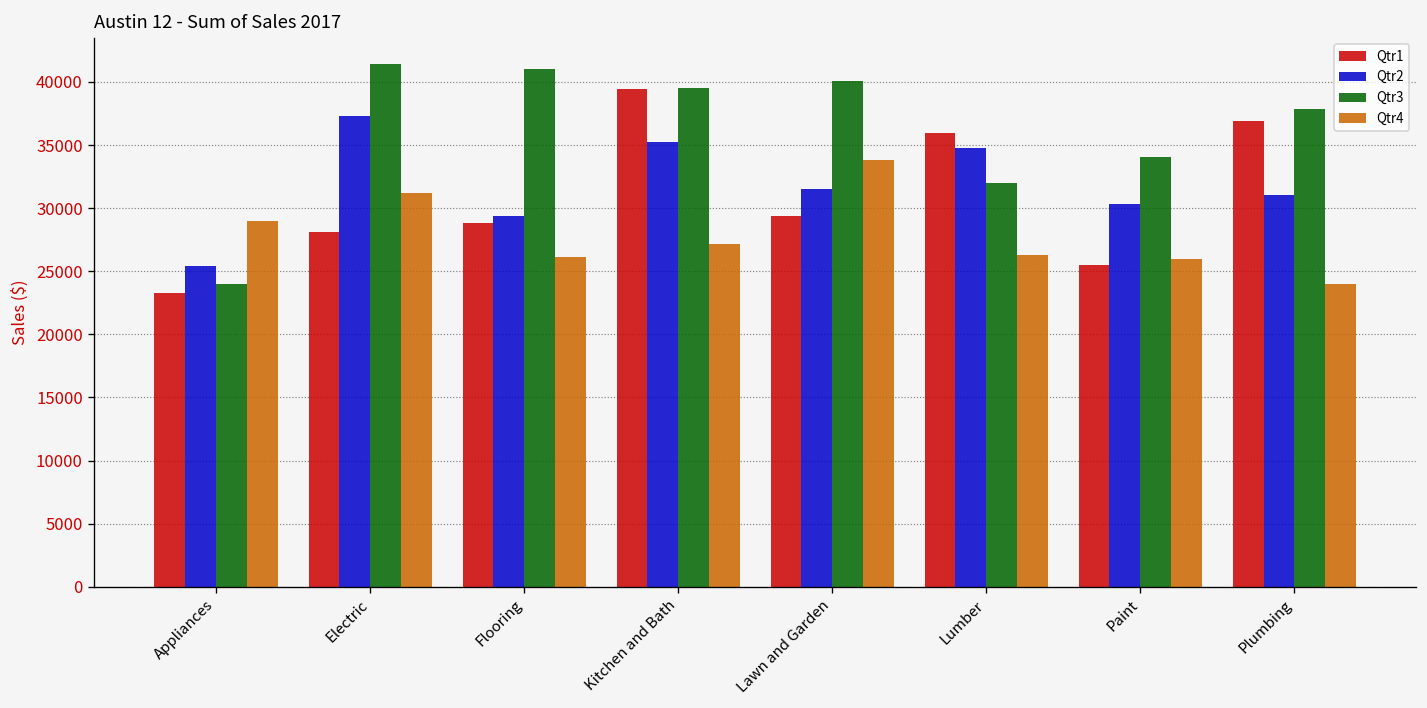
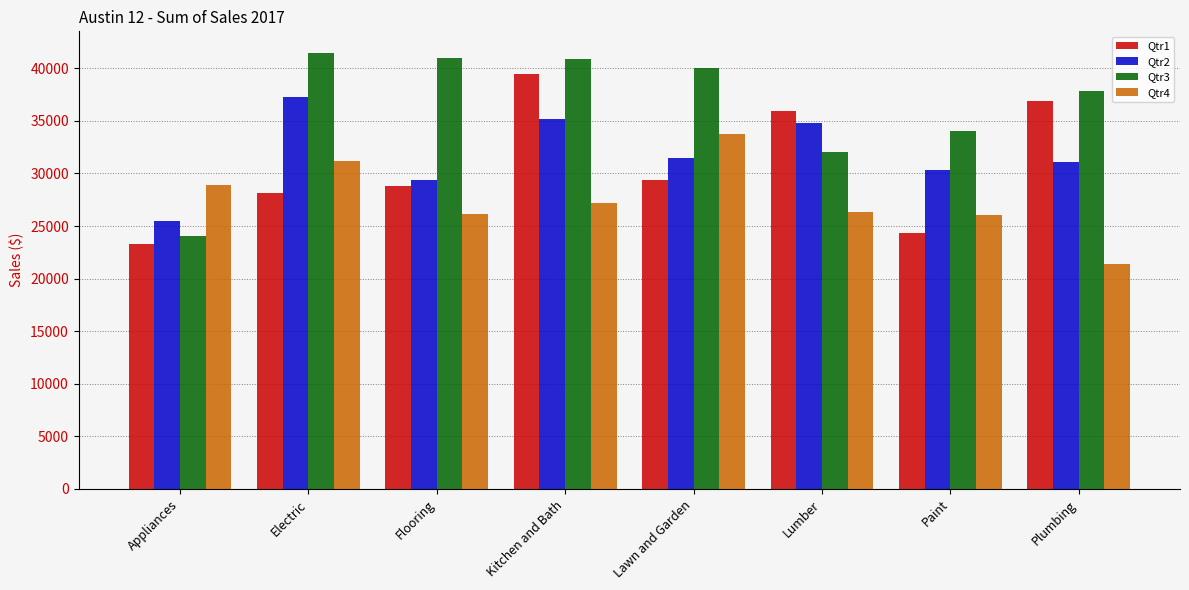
  {
    "Qtr1": {
      "Appliances": 23300,
      "Electric": 28100,
      "Flooring": 28800,
      "Kitchen and Bath": 39500,
      "Lawn and Garden": 29300,
      "Lumber": 35900,
-     "Paint": 25500,
+     "Paint": 24400,
      "Plumbing": 36900
    },
    "Qtr2": {
      "Appliances": 25400,
      "Electric": 37300,
      "Flooring": 29300,
      "Kitchen and Bath": 35200,
      "Lawn and Garden": 31500,
      "Lumber": 34800,
      "Paint": 30300,
      "Plumbing": 31100
    },
    "Qtr3": {
      "Appliances": 24000,
      "Electric": 41400,
      "Flooring": 41000,
-     "Kitchen and Bath": 39600,
+     "Kitchen and Bath": 40900,
      "Lawn and Garden": 40000,
      "Lumber": 32000,
      "Paint": 34000,
      "Plumbing": 37900
    },
    "Qtr4": {
      "Appliances": 28900,
      "Electric": 31200,
      "Flooring": 26100,
      "Kitchen and Bath": 27200,
      "Lawn and Garden": 33800,
      "Lumber": 26300,
      "Paint": 26000,
-     "Plumbing": 24000
+     "Plumbing": 21400
    }
  }
